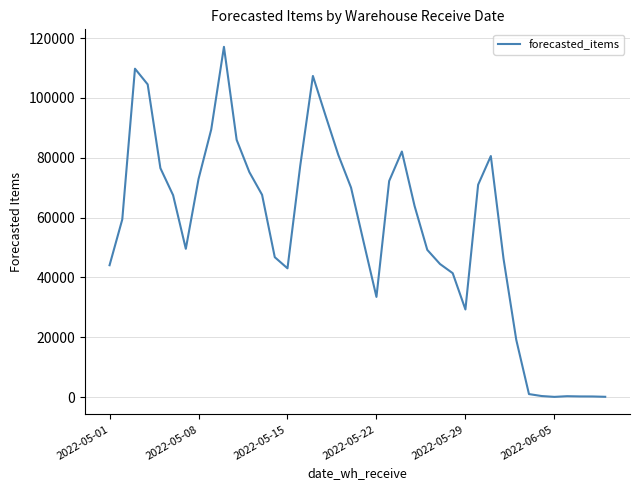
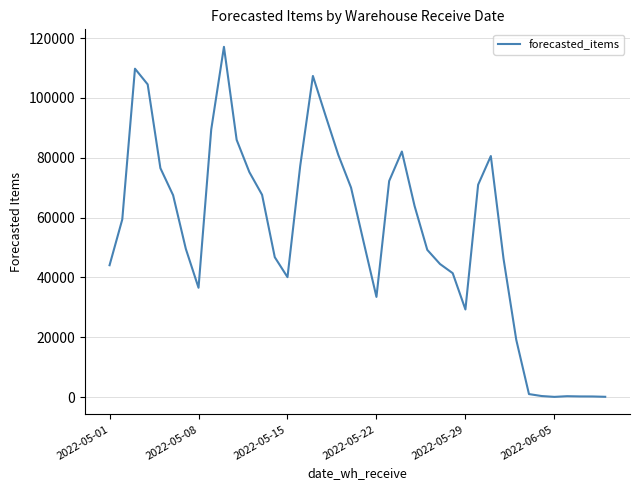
  {
    "2022-05-01": 44000,
-   "2022-05-08": 73000,
-   "2022-05-15": 43000,
+   "2022-05-08": 37000,
+   "2022-05-15": 40000,
    "2022-05-22": 33000,
    "2022-05-29": 29000,
    "2022-06-05": 0
  }
